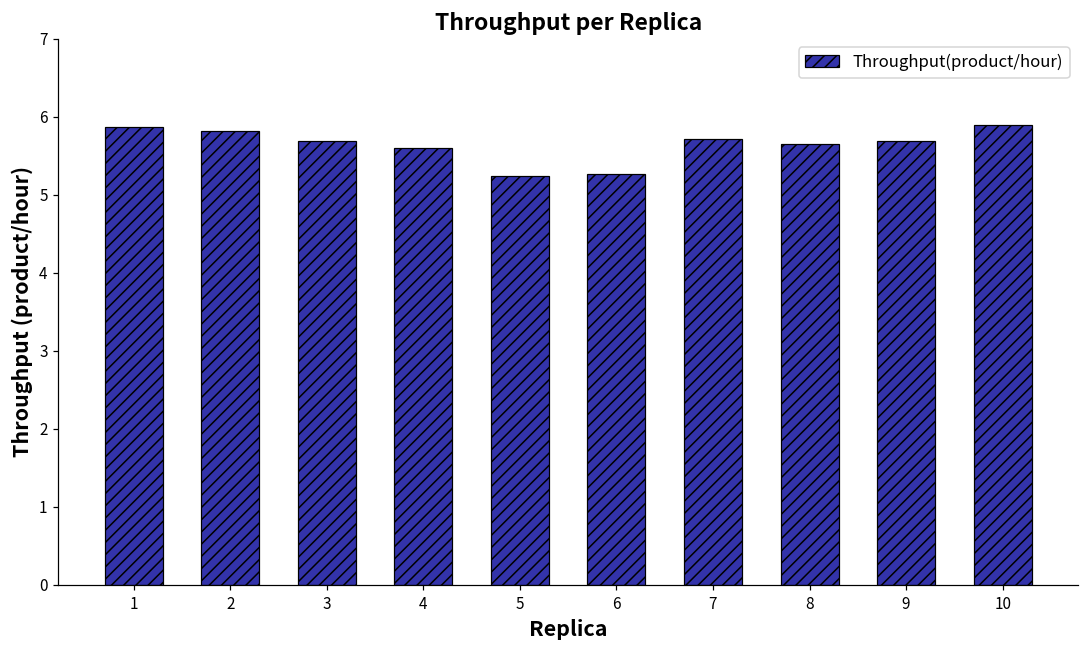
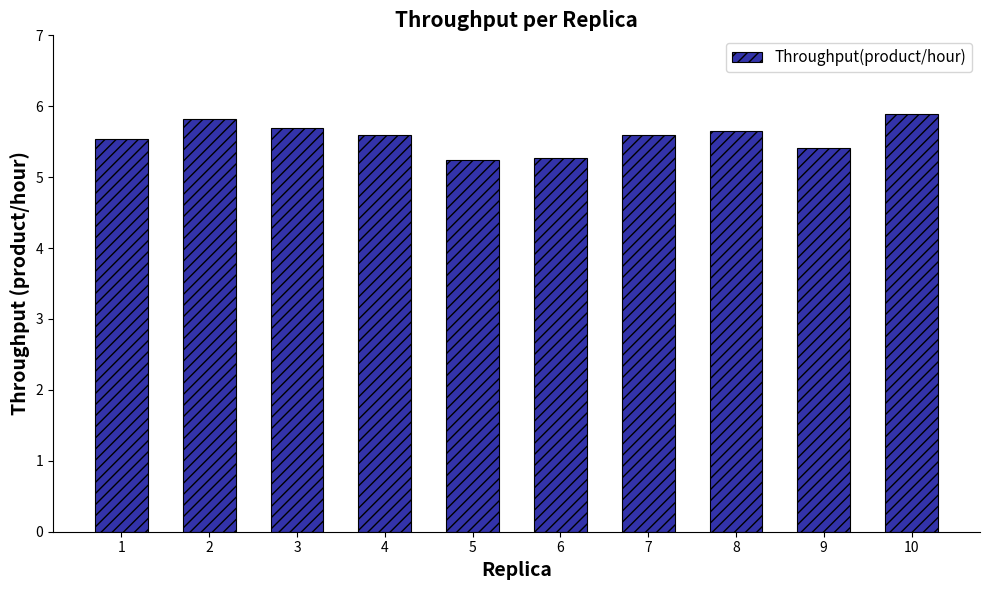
  {
-   "1": 5.9,
+   "1": 5.5,
    "2": 5.8,
    "3": 5.7,
    "4": 5.6,
    "5": 5.2,
    "6": 5.3,
-   "7": 5.7,
+   "7": 5.6,
    "8": 5.7,
-   "9": 5.7,
+   "9": 5.4,
    "10": 5.9
  }
